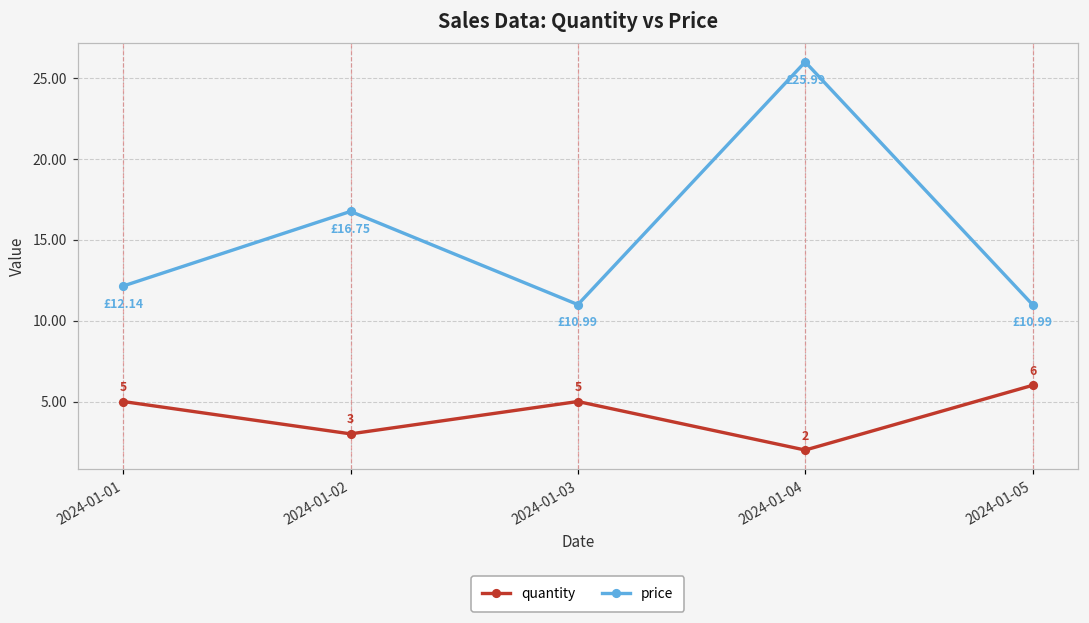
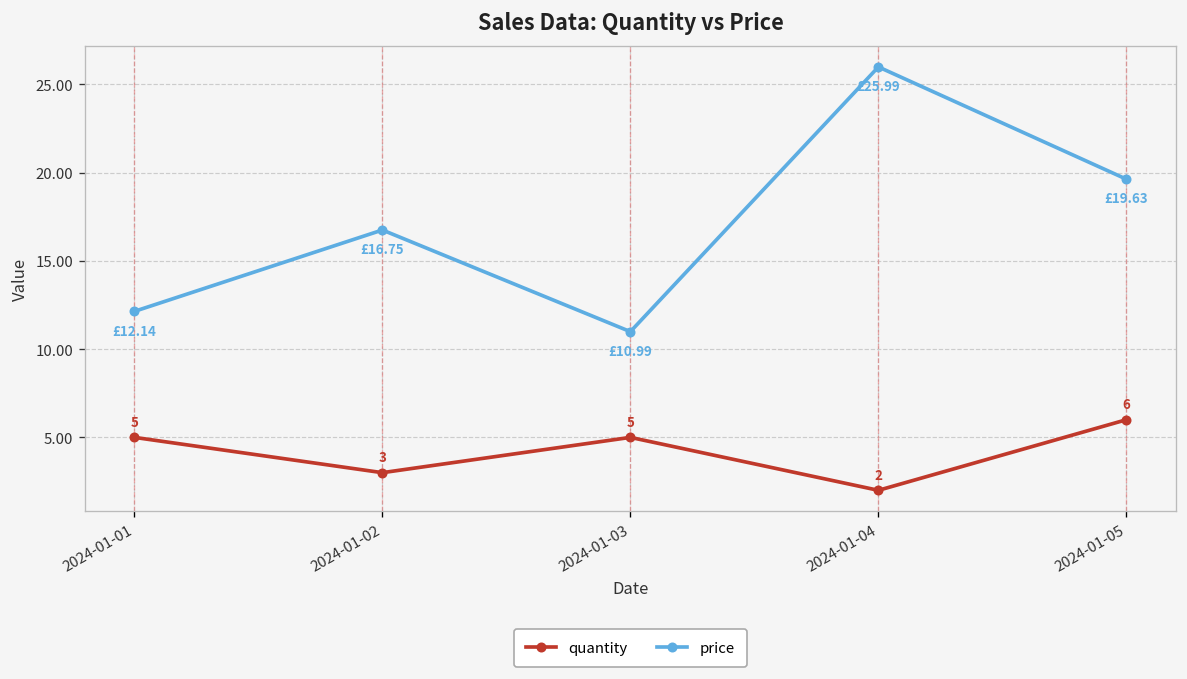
  {
    "quantity": {
      "2024-01-01": "5",
      "2024-01-02": "3",
      "2024-01-03": "5",
      "2024-01-04": "2",
      "2024-01-05": "6"
    },
    "price": {
      "2024-01-01": "£12.14",
      "2024-01-02": "£16.75",
      "2024-01-03": "£10.99",
      "2024-01-04": "£25.99",
-     "2024-01-05": "£10.99"
+     "2024-01-05": "£19.63"
    }
  }
